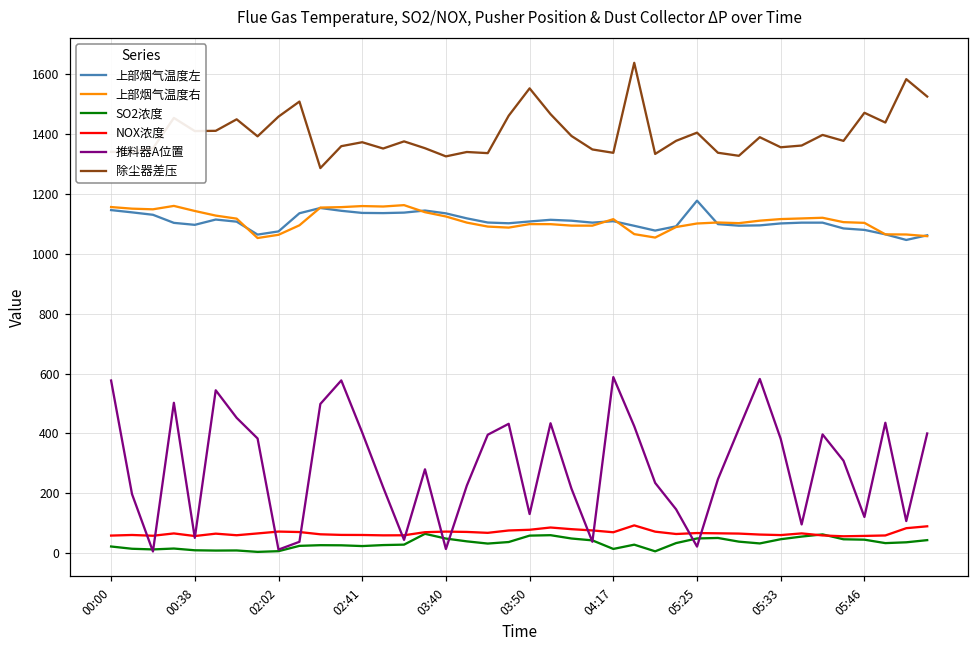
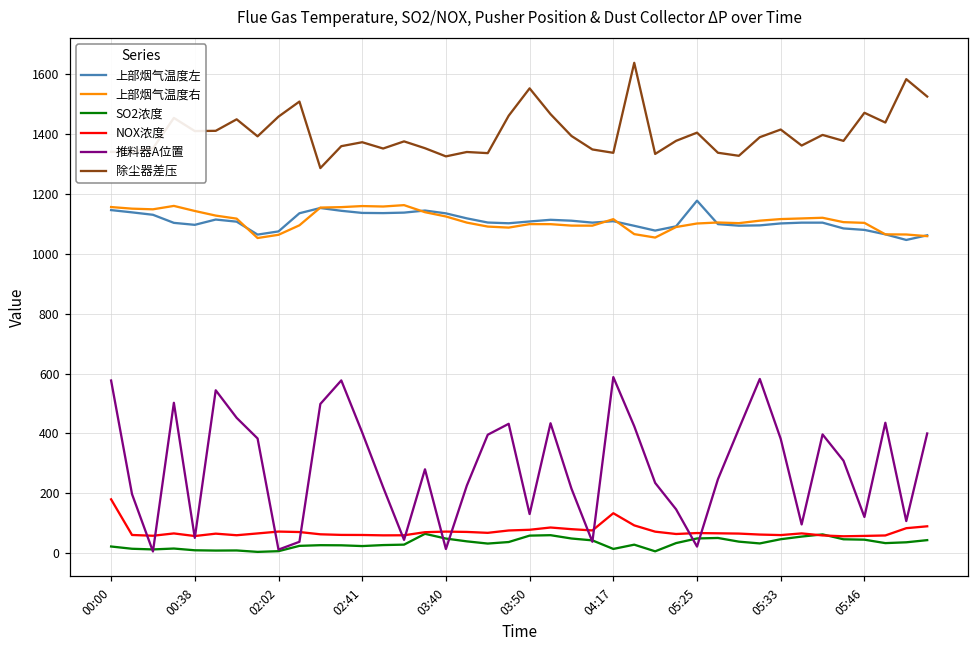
  {
    "上部烟气温度左": {
      "00:00": 1150,
      "00:38": 1100,
      "02:02": 1080,
      "02:41": 1140,
      "03:40": 1140,
      "05:25": 1180,
      "05:33": 1100,
      "05:46": 1080
    },
    "上部烟气温度右": {
      "00:00": 1160,
      "00:38": 1140,
      "02:02": 1060,
      "02:41": 1160,
      "03:40": 1130,
      "05:25": 1100,
      "05:33": 1120,
      "05:46": 1100
    },
    "SO2浓度": {
      "00:00": 20,
      "00:38": 10,
      "02:41": 20,
      "03:40": 50,
      "03:50": 60,
      "04:17": 10,
      "05:25": 50,
      "05:33": 50,
      "05:46": 40
    },
    "NOX浓度": {
-     "00:00": 60,
+     "00:00": 180,
      "02:02": 70,
      "02:41": 60,
      "03:40": 70,
      "03:50": 80,
-     "04:17": 70,
+     "04:17": 130,
      "05:25": 70,
      "05:33": 60,
      "05:46": 60
    },
    "推料器A位置": {
      "00:00": 580,
      "02:41": 400,
      "03:40": 10,
      "03:50": 130,
      "04:17": 590,
      "05:25": 20,
      "05:33": 380,
      "05:46": 120
    },
    "除尘器差压": {
      "02:02": 1460,
      "02:41": 1370,
      "03:40": 1330,
      "03:50": 1550,
      "04:17": 1340,
      "05:25": 1410,
-     "05:33": 1360,
+     "05:33": 1420,
      "05:46": 1470
    }
  }
